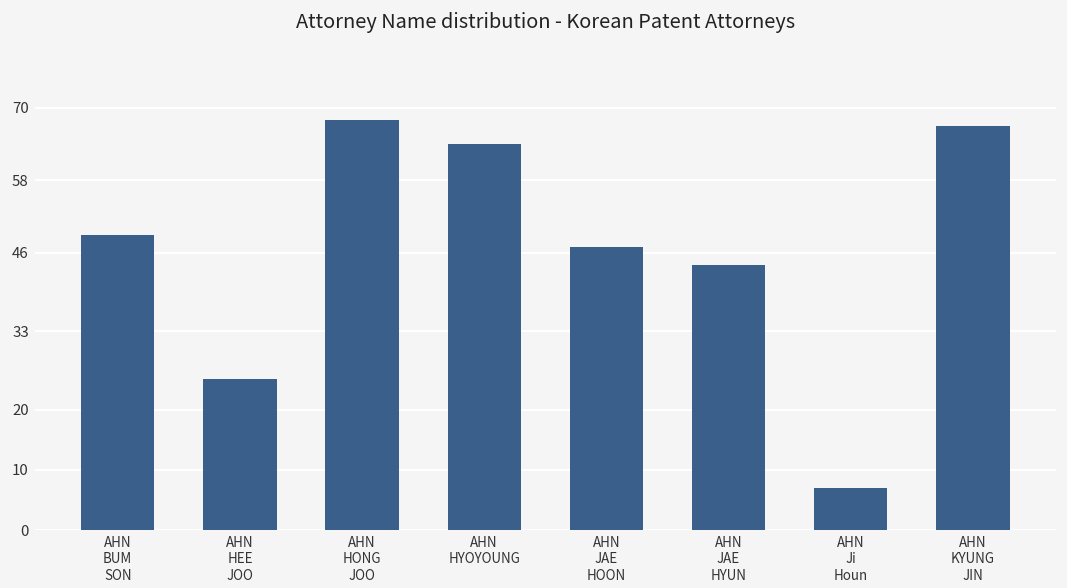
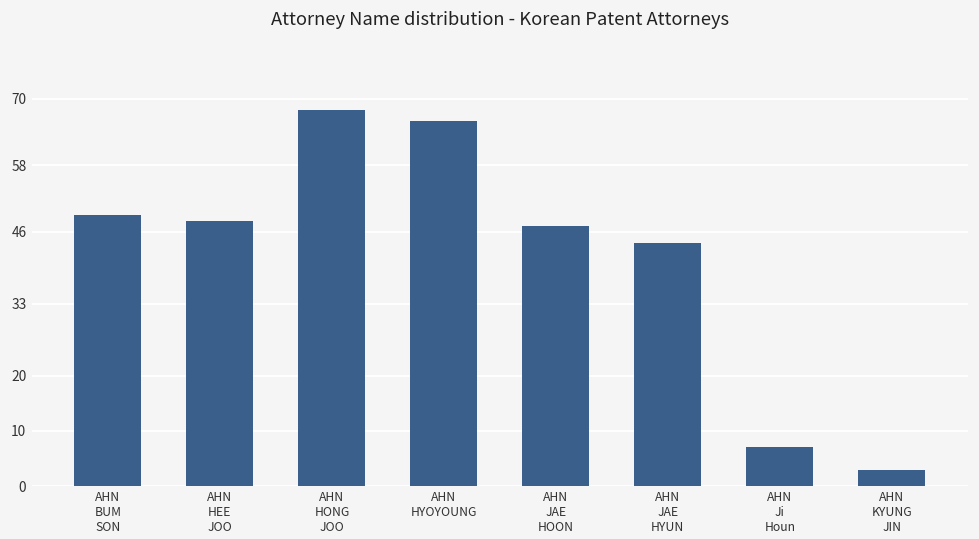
  {
    "AHN BUM SON": 49,
-   "AHN HEE JOO": 25,
+   "AHN HEE JOO": 48,
    "AHN HONG JOO": 68,
-   "AHN HYOYOUNG": 64,
+   "AHN HYOYOUNG": 66,
    "AHN JAE HOON": 47,
    "AHN JAE HYUN": 44,
    "AHN Ji Houn": 7,
-   "AHN KYUNG JIN": 67
+   "AHN KYUNG JIN": 3
  }
